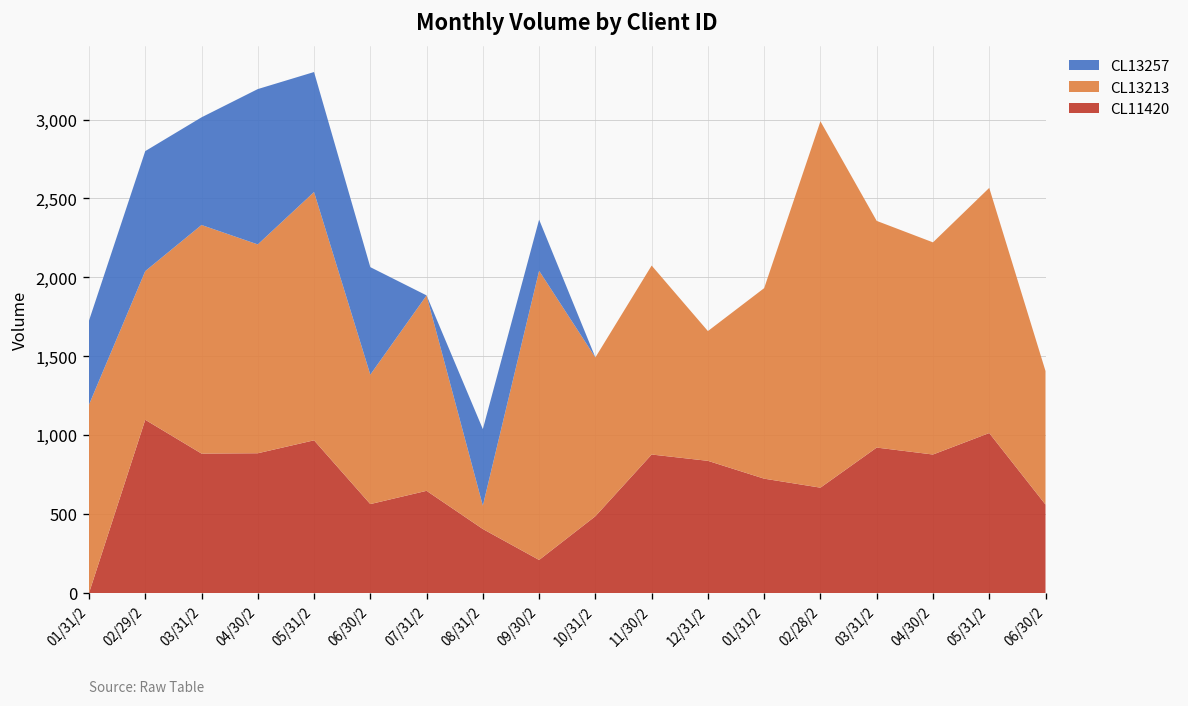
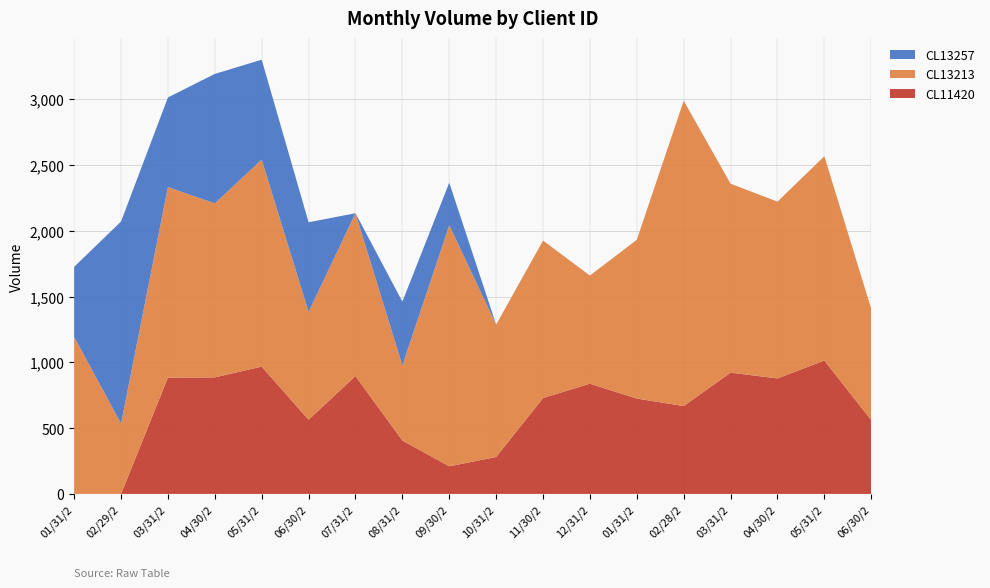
  {
    "CL11420": {
-     "02/29/2": "1,100",
-     "07/31/2": "650",
+     "02/29/2": "0",
+     "07/31/2": "900",
      "08/31/2": "410",
      "09/30/2": "210",
-     "10/31/2": "490",
-     "11/30/2": "880",
+     "10/31/2": "280",
+     "11/30/2": "730",
      "12/31/2": "840",
      "02/28/2": "670"
    },
    "CL13213": {
-     "02/29/2": "940",
-     "08/31/2": "150",
+     "02/29/2": "540",
+     "08/31/2": "570",
      "09/30/2": "1,830"
    },
    "CL13257": {
-     "02/29/2": "760",
+     "02/29/2": "1,540",
      "08/31/2": "490",
      "09/30/2": "320"
    }
  }
